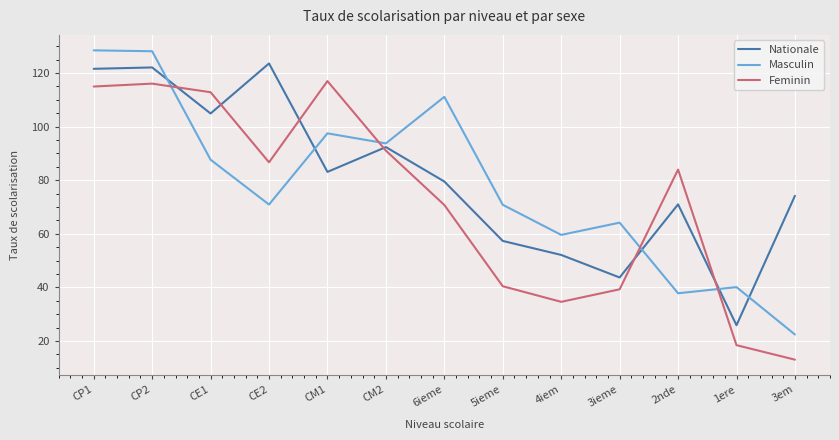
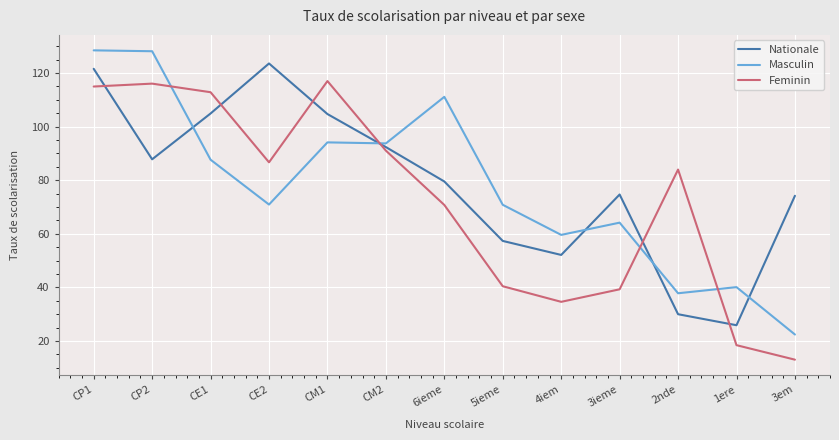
  {
    "Nationale": {
      "CP1": 122,
-     "CP2": 122,
+     "CP2": 88,
      "CE1": 105,
      "CE2": 124,
-     "CM1": 83,
+     "CM1": 105,
      "CM2": 92,
      "6ieme": 80,
      "5ieme": 57,
      "4iem": 52,
-     "3ieme": 44,
-     "2nde": 71,
+     "3ieme": 75,
+     "2nde": 30,
      "1ere": 26,
      "3em": 74
    },
    "Masculin": {
      "CP1": 128,
      "CP2": 128,
      "CE1": 88,
      "CE2": 71,
-     "CM1": 98,
+     "CM1": 94,
      "CM2": 94,
      "6ieme": 111,
      "5ieme": 71,
      "4iem": 60,
      "3ieme": 64,
      "2nde": 38,
      "1ere": 40,
      "3em": 22
    },
    "Feminin": {
      "CP1": 115,
      "CP2": 116,
      "CE1": 113,
      "CE2": 87,
      "CM1": 117,
      "CM2": 91,
      "6ieme": 71,
      "5ieme": 40,
      "4iem": 35,
      "3ieme": 39,
      "2nde": 84,
      "1ere": 18,
      "3em": 13
    }
  }
